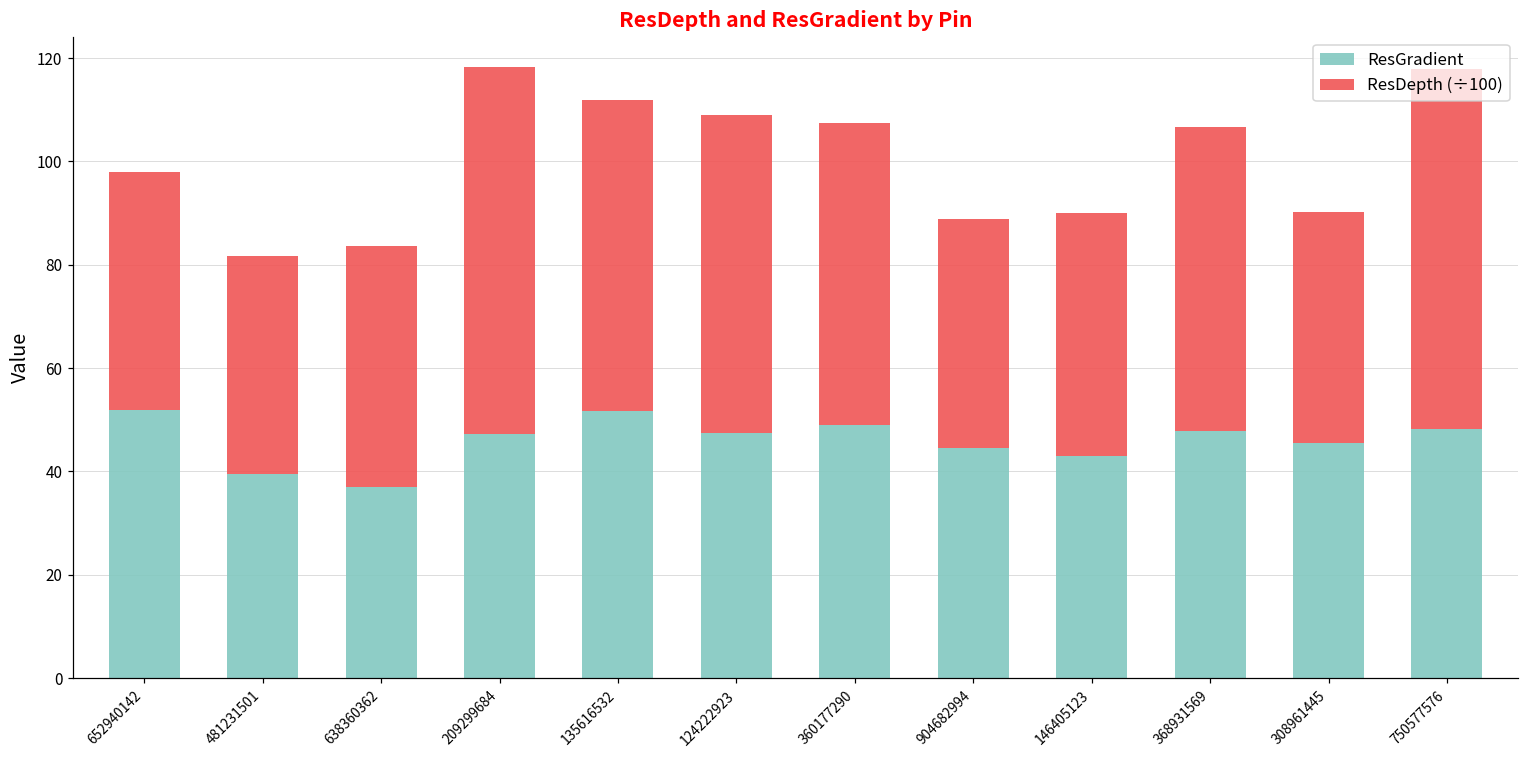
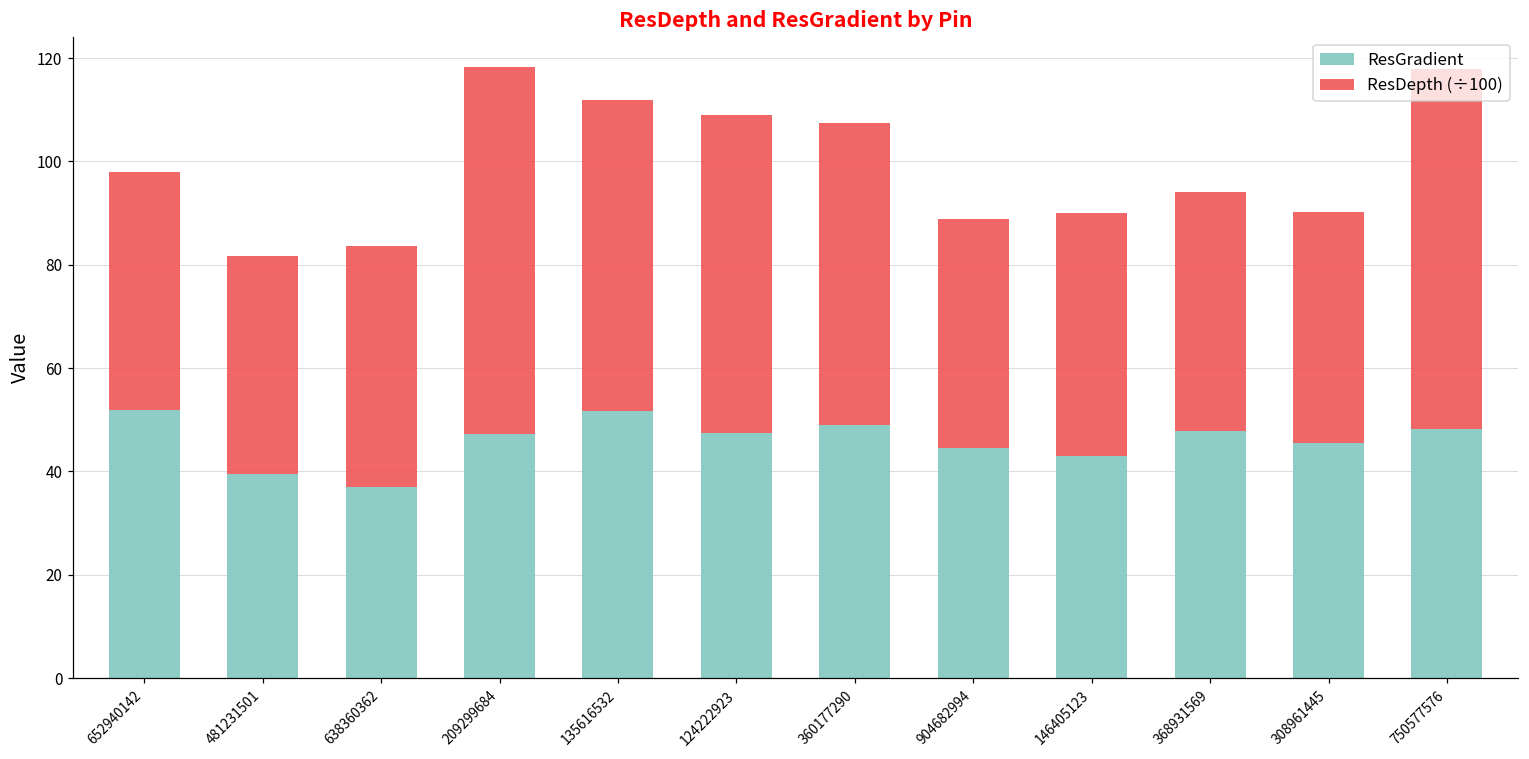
  {
    "ResGradient": {
      "652940142": 52,
      "481231501": 40,
      "638360362": 37,
      "209299684": 47,
      "135616532": 52,
      "124222923": 47,
      "360177290": 49,
      "904682994": 45,
      "146405123": 43,
      "368931569": 48,
      "308961445": 45,
      "750577576": 48
    },
    "ResDepth (÷100)": {
      "652940142": 46,
      "481231501": 42,
      "638360362": 47,
      "209299684": 71,
      "135616532": 60,
      "124222923": 62,
      "360177290": 59,
      "904682994": 44,
      "146405123": 47,
-     "368931569": 59,
+     "368931569": 46,
      "308961445": 45
    }
  }
